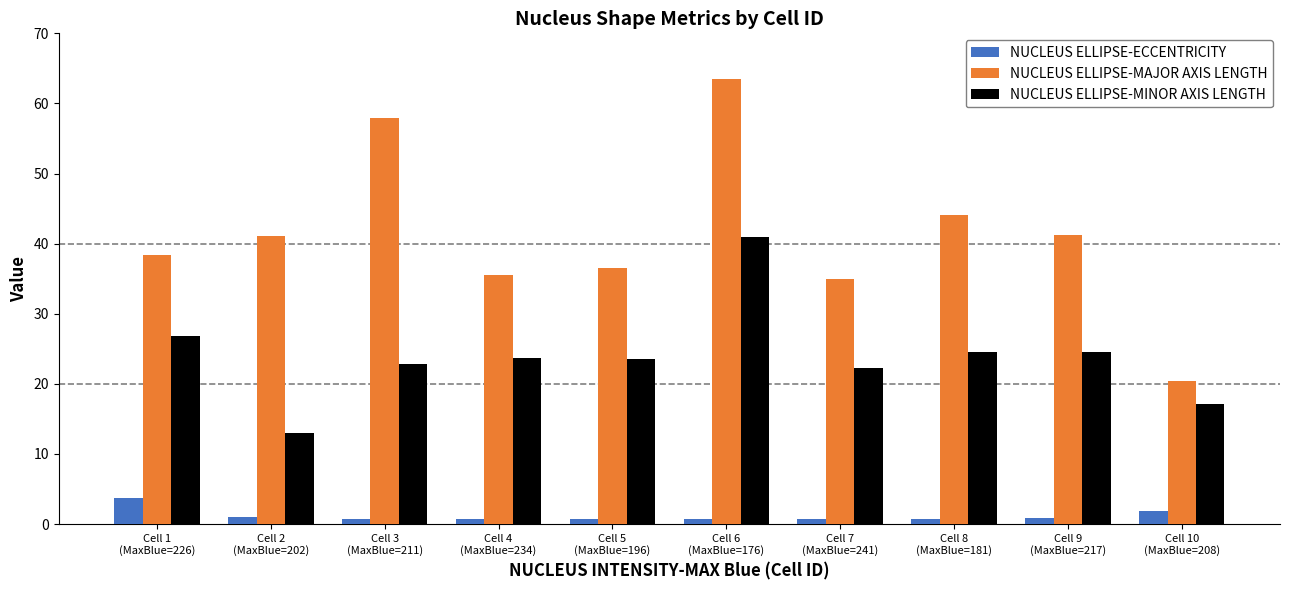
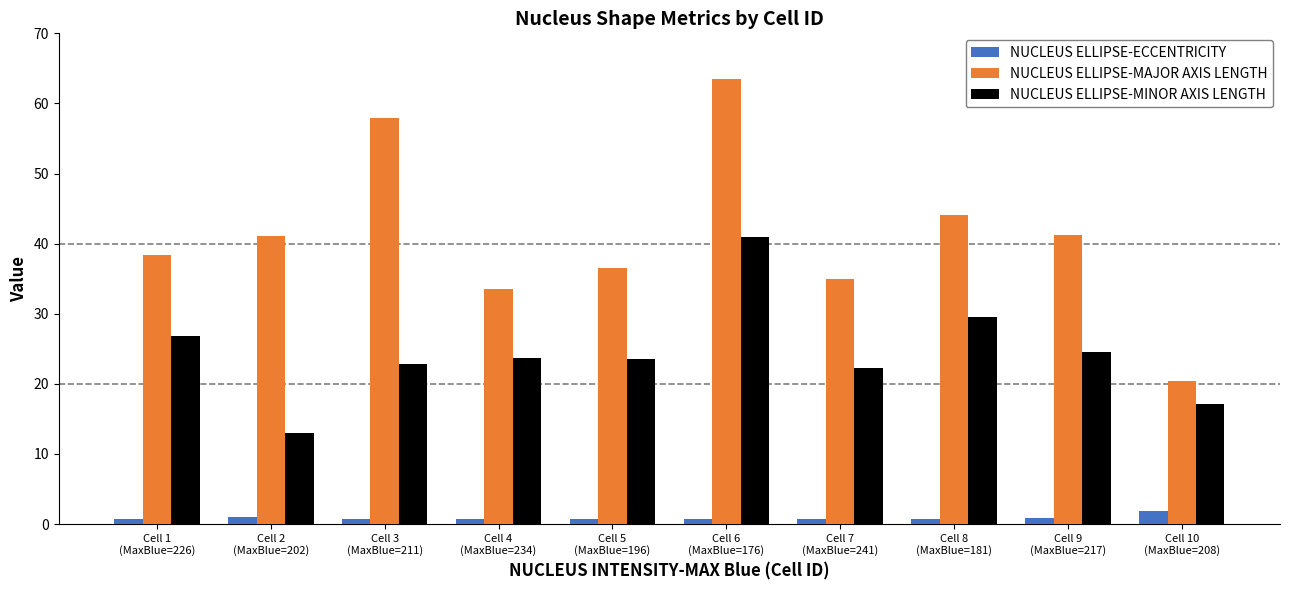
  {
    "NUCLEUS ELLIPSE-ECCENTRICITY": {
-     "Cell 1 (MaxBlue=226)": 4,
+     "Cell 1 (MaxBlue=226)": 1,
      "Cell 2 (MaxBlue=202)": 1,
      "Cell 3 (MaxBlue=211)": 1,
      "Cell 4 (MaxBlue=234)": 1,
      "Cell 5 (MaxBlue=196)": 1,
      "Cell 6 (MaxBlue=176)": 1,
      "Cell 7 (MaxBlue=241)": 1,
      "Cell 8 (MaxBlue=181)": 1,
      "Cell 9 (MaxBlue=217)": 1,
      "Cell 10 (MaxBlue=208)": 2
    },
    "NUCLEUS ELLIPSE-MAJOR AXIS LENGTH": {
      "Cell 1 (MaxBlue=226)": 38,
      "Cell 2 (MaxBlue=202)": 41,
      "Cell 3 (MaxBlue=211)": 58,
-     "Cell 4 (MaxBlue=234)": 36,
+     "Cell 4 (MaxBlue=234)": 34,
      "Cell 5 (MaxBlue=196)": 37,
      "Cell 6 (MaxBlue=176)": 63,
      "Cell 7 (MaxBlue=241)": 35,
      "Cell 8 (MaxBlue=181)": 44,
      "Cell 9 (MaxBlue=217)": 41,
      "Cell 10 (MaxBlue=208)": 20
    },
    "NUCLEUS ELLIPSE-MINOR AXIS LENGTH": {
      "Cell 1 (MaxBlue=226)": 27,
      "Cell 2 (MaxBlue=202)": 13,
      "Cell 3 (MaxBlue=211)": 23,
      "Cell 4 (MaxBlue=234)": 24,
      "Cell 5 (MaxBlue=196)": 24,
      "Cell 6 (MaxBlue=176)": 41,
      "Cell 7 (MaxBlue=241)": 22,
-     "Cell 8 (MaxBlue=181)": 25,
+     "Cell 8 (MaxBlue=181)": 30,
      "Cell 9 (MaxBlue=217)": 24,
      "Cell 10 (MaxBlue=208)": 17
    }
  }
